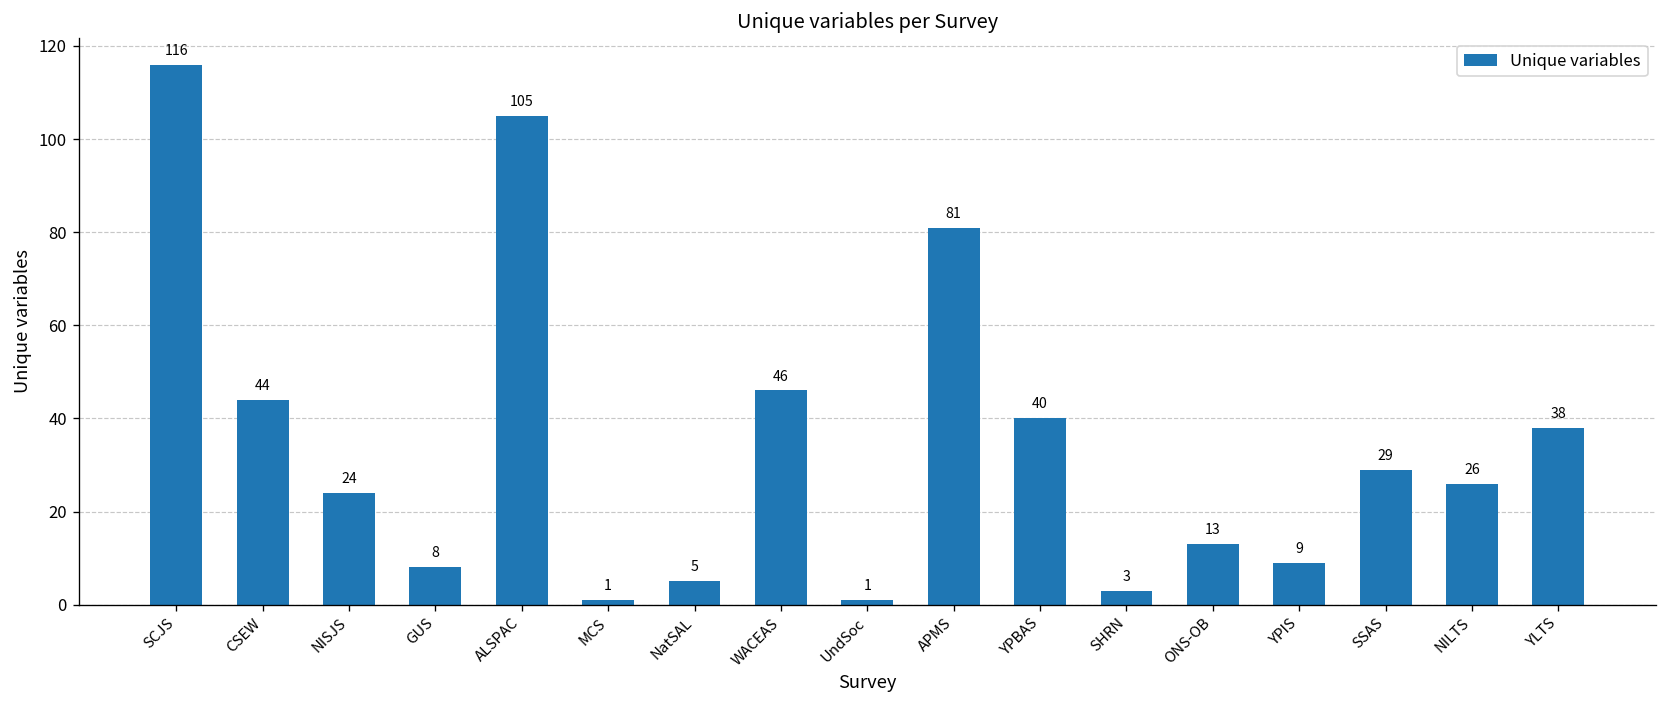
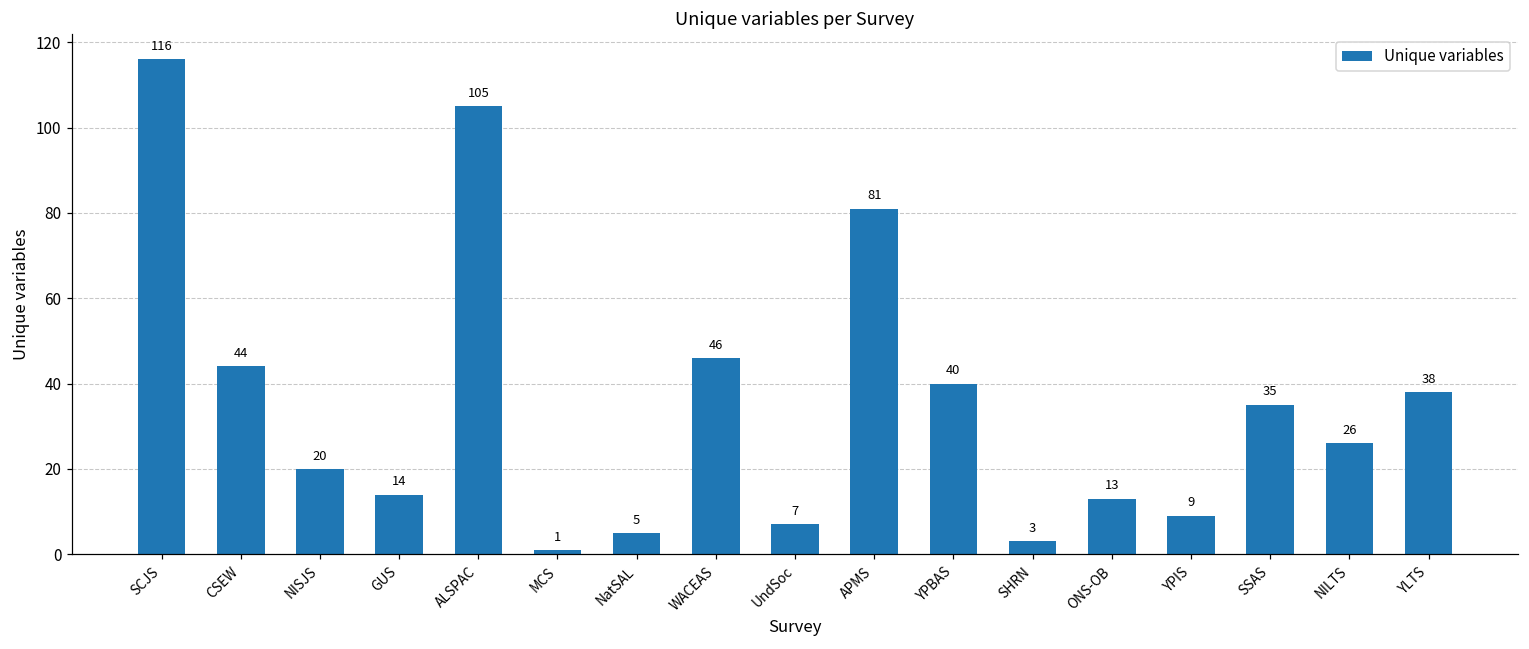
  {
    "SCJS": 116,
    "CSEW": 44,
-   "NISJS": 24,
-   "GUS": 8,
+   "NISJS": 20,
+   "GUS": 14,
    "ALSPAC": 105,
    "MCS": 1,
    "NatSAL": 5,
    "WACEAS": 46,
-   "UndSoc": 1,
+   "UndSoc": 7,
    "APMS": 81,
    "YPBAS": 40,
    "SHRN": 3,
    "ONS-OB": 13,
    "YPIS": 9,
-   "SSAS": 29,
+   "SSAS": 35,
    "NILTS": 26,
    "YLTS": 38
  }
